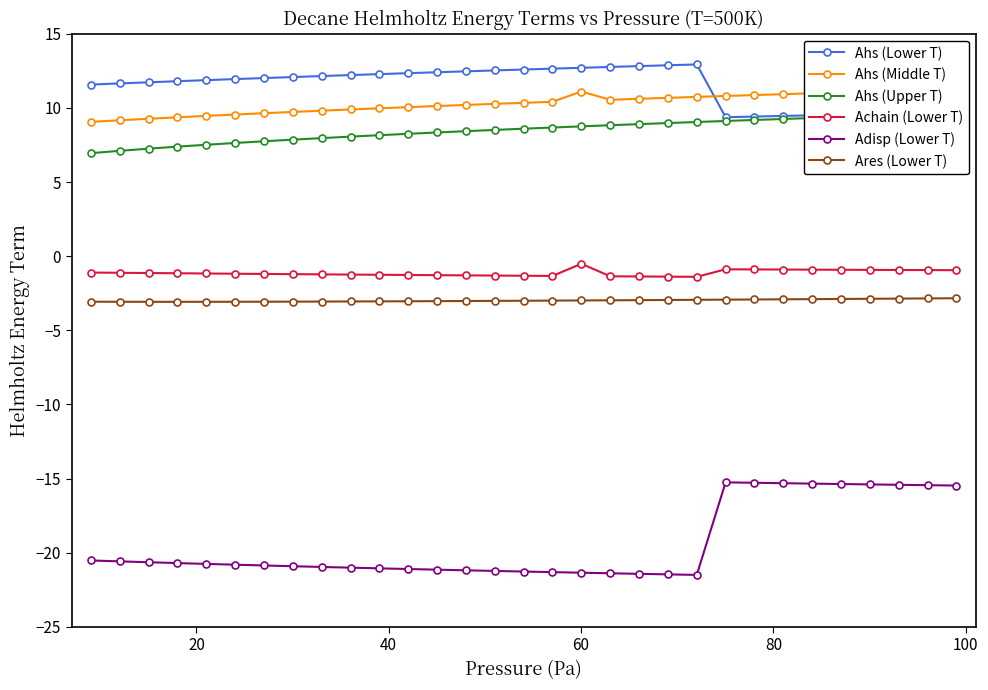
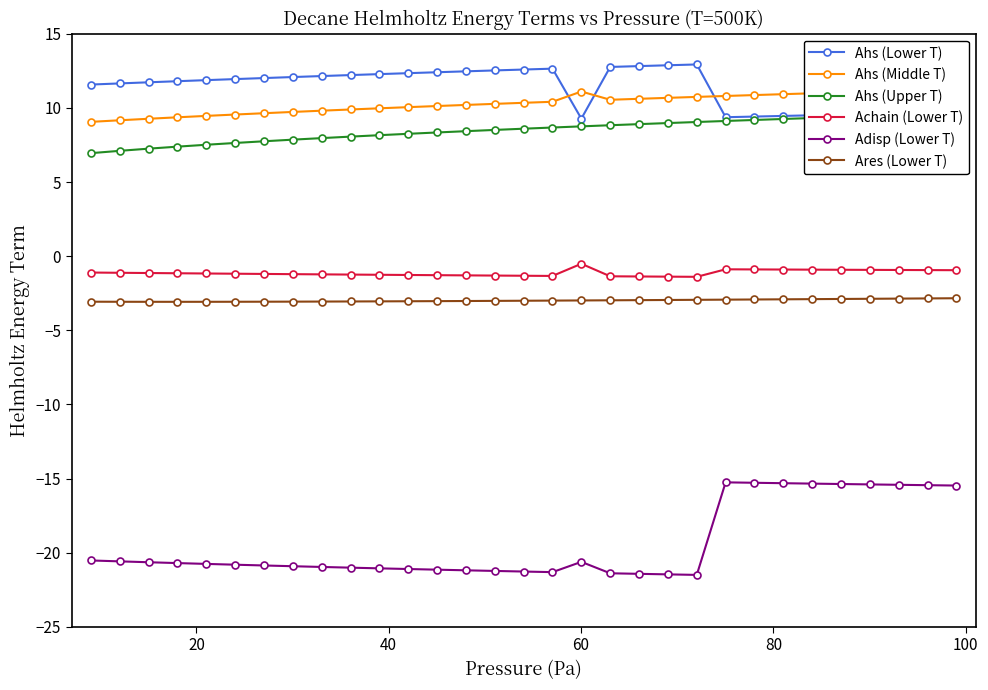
  {
    "Ahs (Lower T)": {
-     "60": 12.7
+     "60": 9.3
    },
    "Ahs (Middle T)": {
      "60": 11.1
    },
    "Ahs (Upper T)": {
      "60": 8.8
    },
    "Achain (Lower T)": {
      "60": -0.5
    },
    "Adisp (Lower T)": {
-     "60": -21.3
+     "60": -20.6
    },
    "Ares (Lower T)": {
      "60": -3.0
    }
  }
